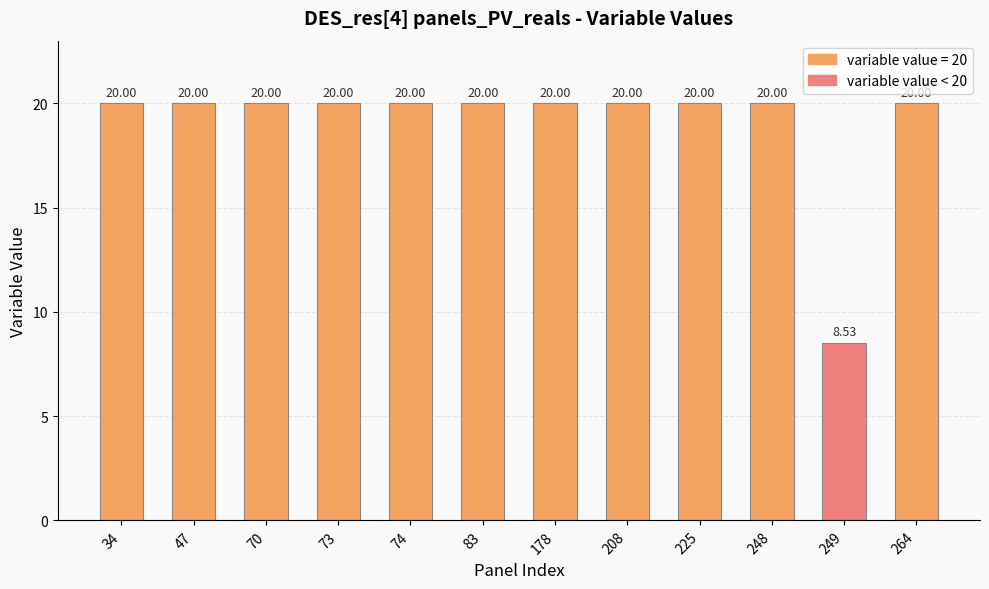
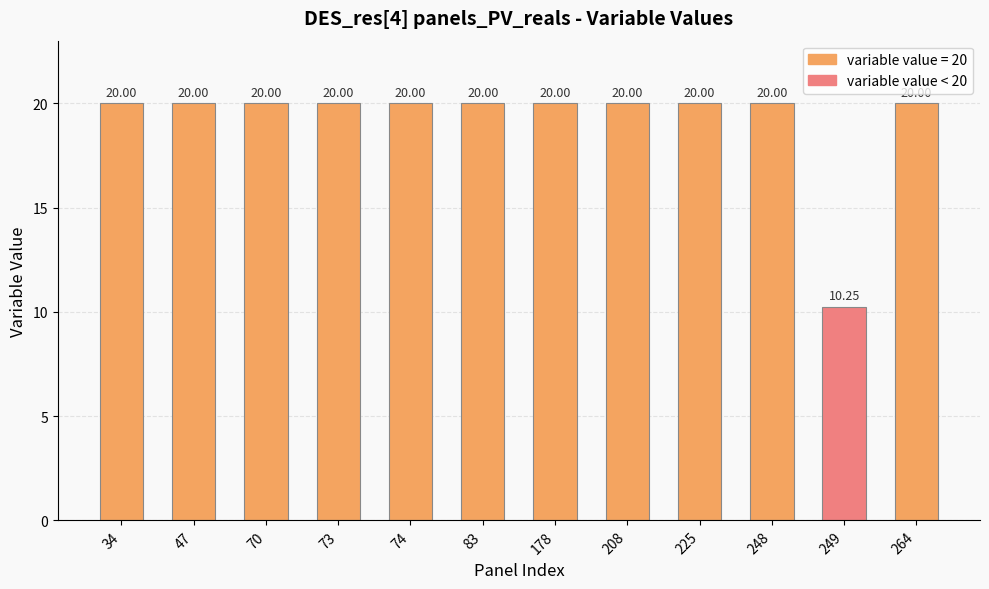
  {
    "34": 20.00,
    "47": 20.00,
    "70": 20.00,
    "73": 20.00,
    "74": 20.00,
    "83": 20.00,
    "178": 20.00,
    "208": 20.00,
    "225": 20.00,
    "248": 20.00,
-   "249": 8.53
+   "249": 10.25
  }
